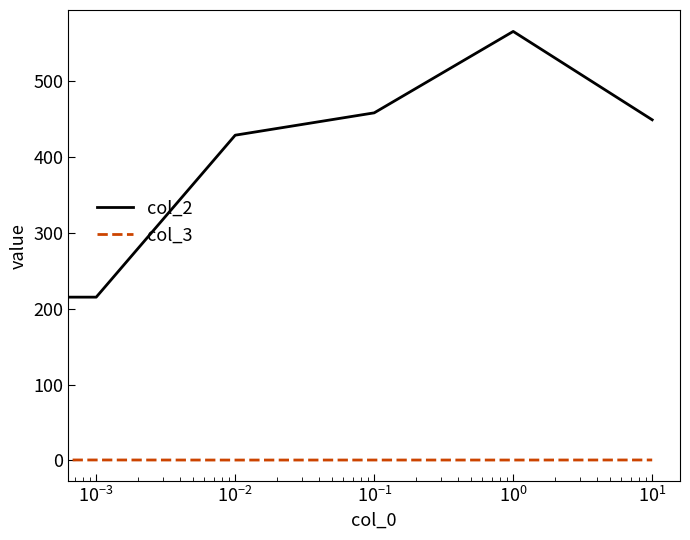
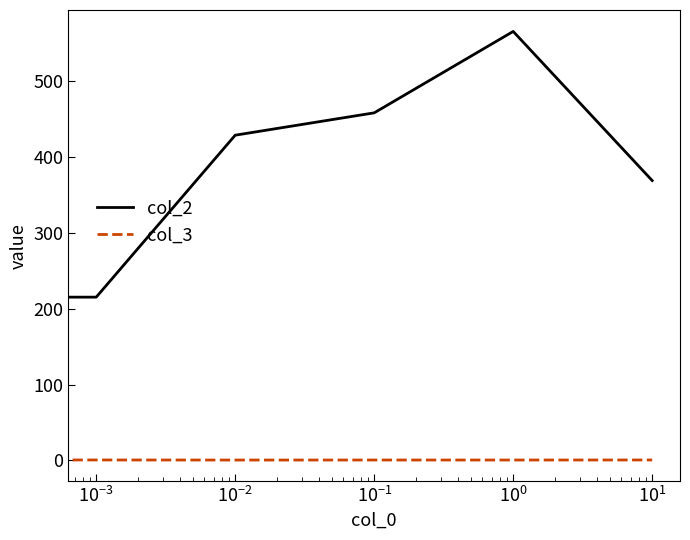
  {
    "col_2": {
      "10^-3": 220,
      "10^-2": 430,
      "10^-1": 460,
      "10^0": 570,
-     "10^1": 450
+     "10^1": 370
    },
    "col_3": {
      "10^-3": 0,
      "10^-2": 0,
      "10^-1": 0,
      "10^0": 0,
      "10^1": 0
    }
  }
